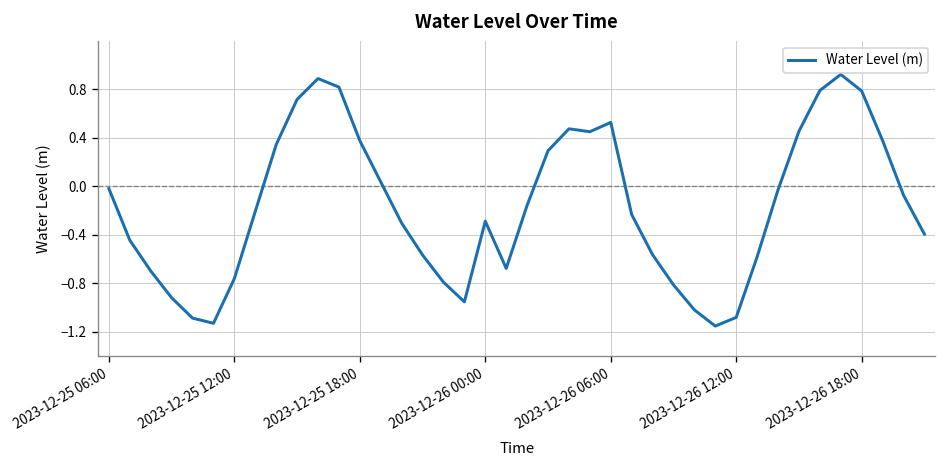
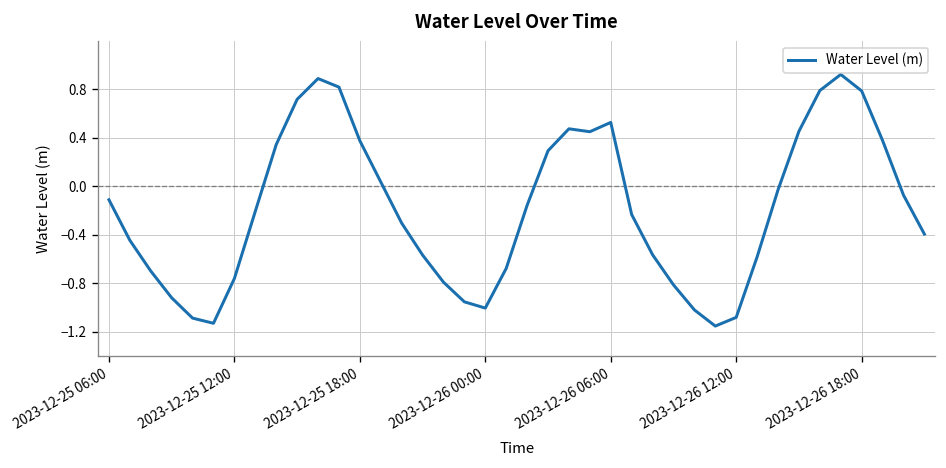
  {
-   "2023-12-25 06:00": -0.02,
+   "2023-12-25 06:00": -0.11,
    "2023-12-25 12:00": -0.76,
    "2023-12-25 18:00": 0.38,
-   "2023-12-26 00:00": -0.29,
+   "2023-12-26 00:00": -1.01,
    "2023-12-26 06:00": 0.53,
    "2023-12-26 12:00": -1.08,
    "2023-12-26 18:00": 0.79
  }
